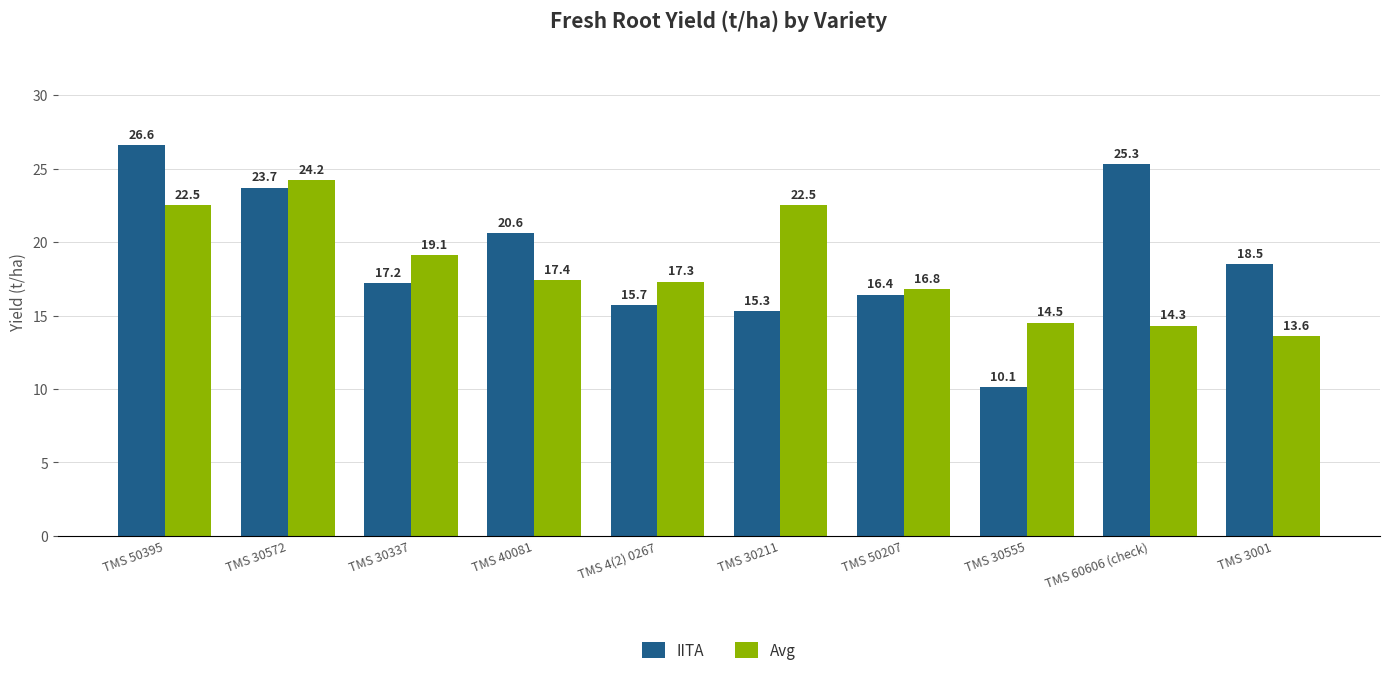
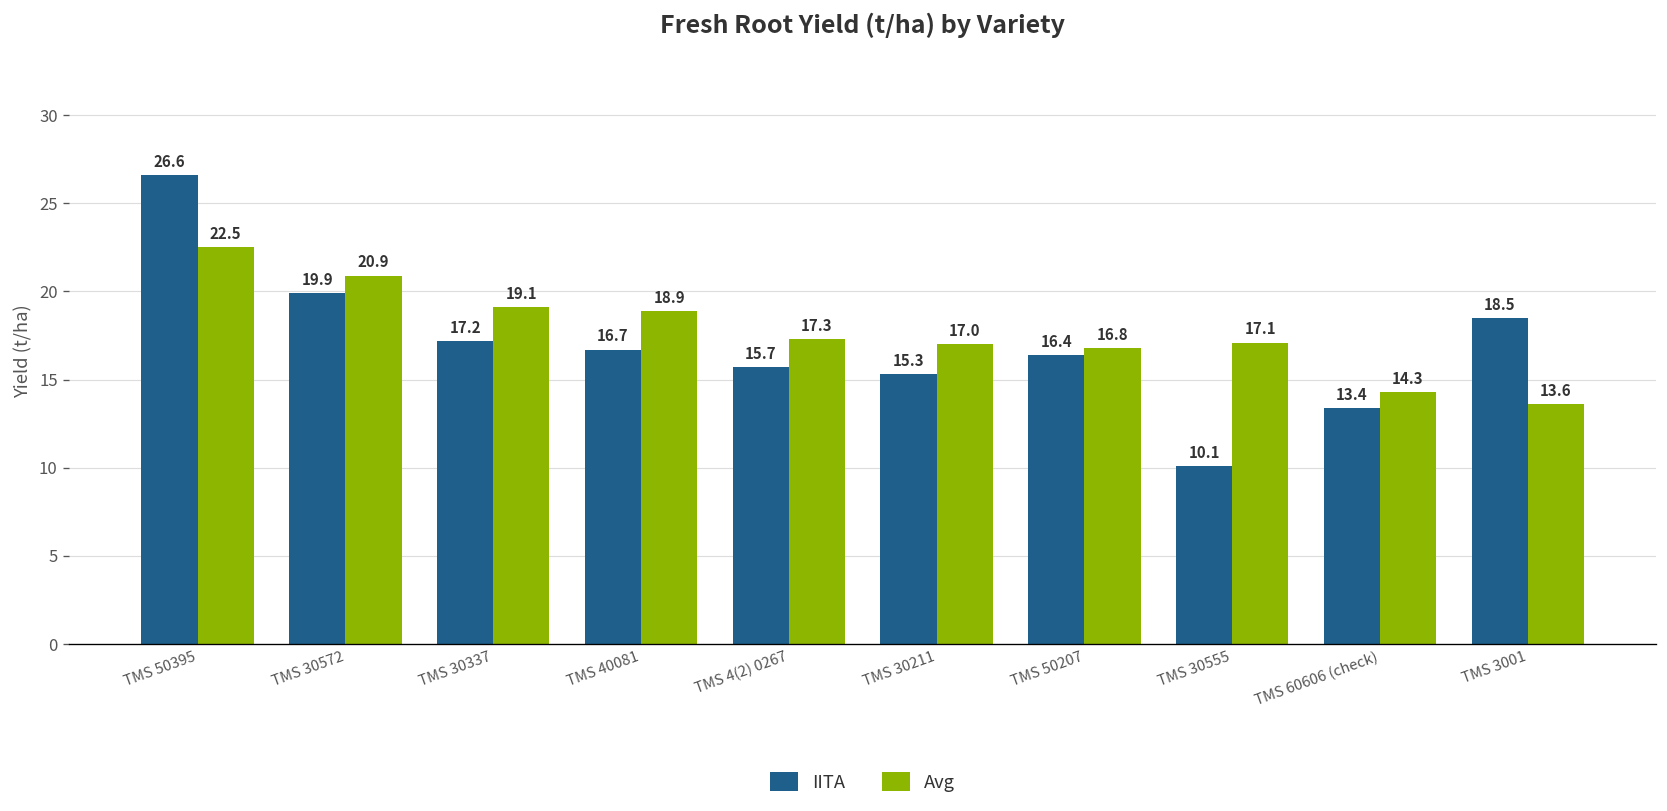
  {
    "IITA": {
      "TMS 50395": 26.6,
-     "TMS 30572": 23.7,
+     "TMS 30572": 19.9,
      "TMS 30337": 17.2,
-     "TMS 40081": 20.6,
+     "TMS 40081": 16.7,
      "TMS 4(2) 0267": 15.7,
      "TMS 30211": 15.3,
      "TMS 50207": 16.4,
      "TMS 30555": 10.1,
-     "TMS 60606 (check)": 25.3,
+     "TMS 60606 (check)": 13.4,
      "TMS 3001": 18.5
    },
    "Avg": {
      "TMS 50395": 22.5,
-     "TMS 30572": 24.2,
+     "TMS 30572": 20.9,
      "TMS 30337": 19.1,
-     "TMS 40081": 17.4,
+     "TMS 40081": 18.9,
      "TMS 4(2) 0267": 17.3,
-     "TMS 30211": 22.5,
+     "TMS 30211": 17.0,
      "TMS 50207": 16.8,
-     "TMS 30555": 14.5,
+     "TMS 30555": 17.1,
      "TMS 60606 (check)": 14.3,
      "TMS 3001": 13.6
    }
  }
